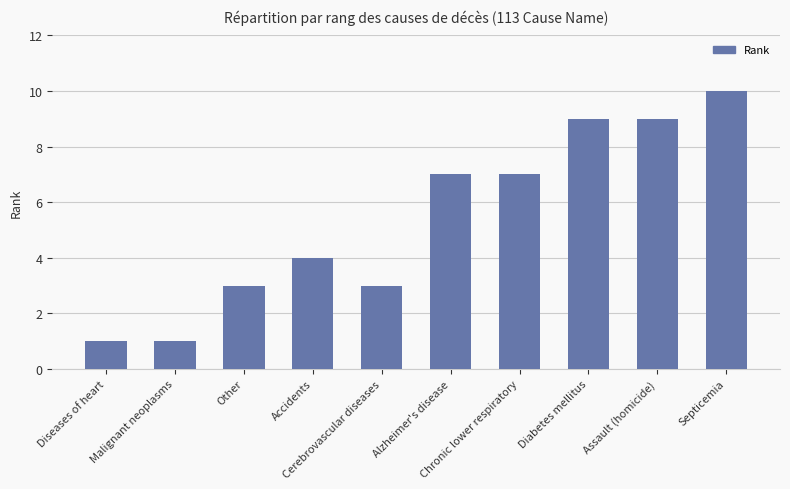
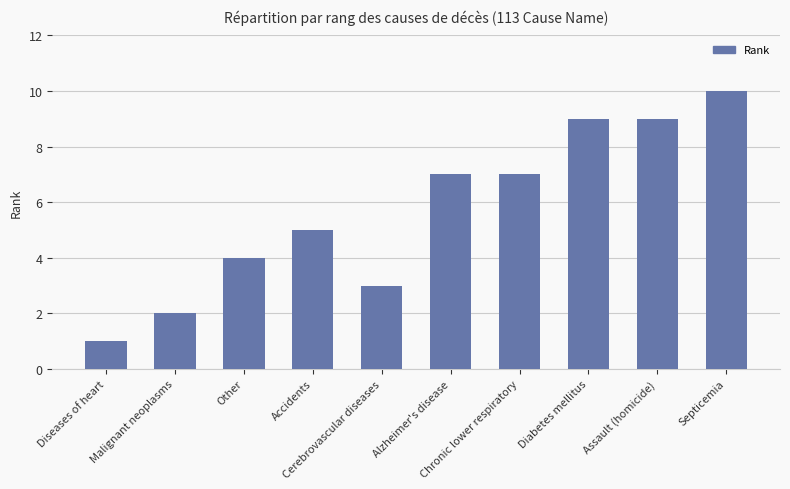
  {
    "Diseases of heart": 1,
-   "Malignant neoplasms": 1,
-   "Other": 3,
-   "Accidents": 4,
+   "Malignant neoplasms": 2,
+   "Other": 4,
+   "Accidents": 5,
    "Cerebrovascular diseases": 3,
    "Alzheimer's disease": 7,
    "Chronic lower respiratory": 7,
    "Diabetes mellitus": 9,
    "Assault (homicide)": 9,
    "Septicemia": 10
  }
